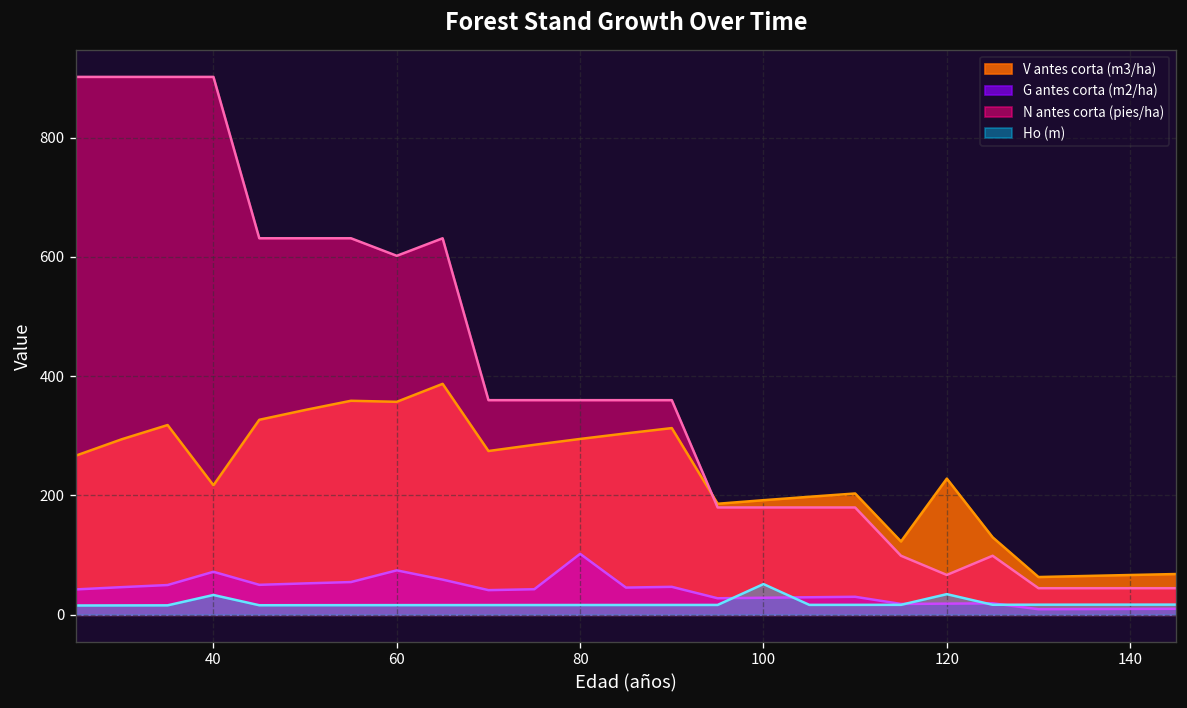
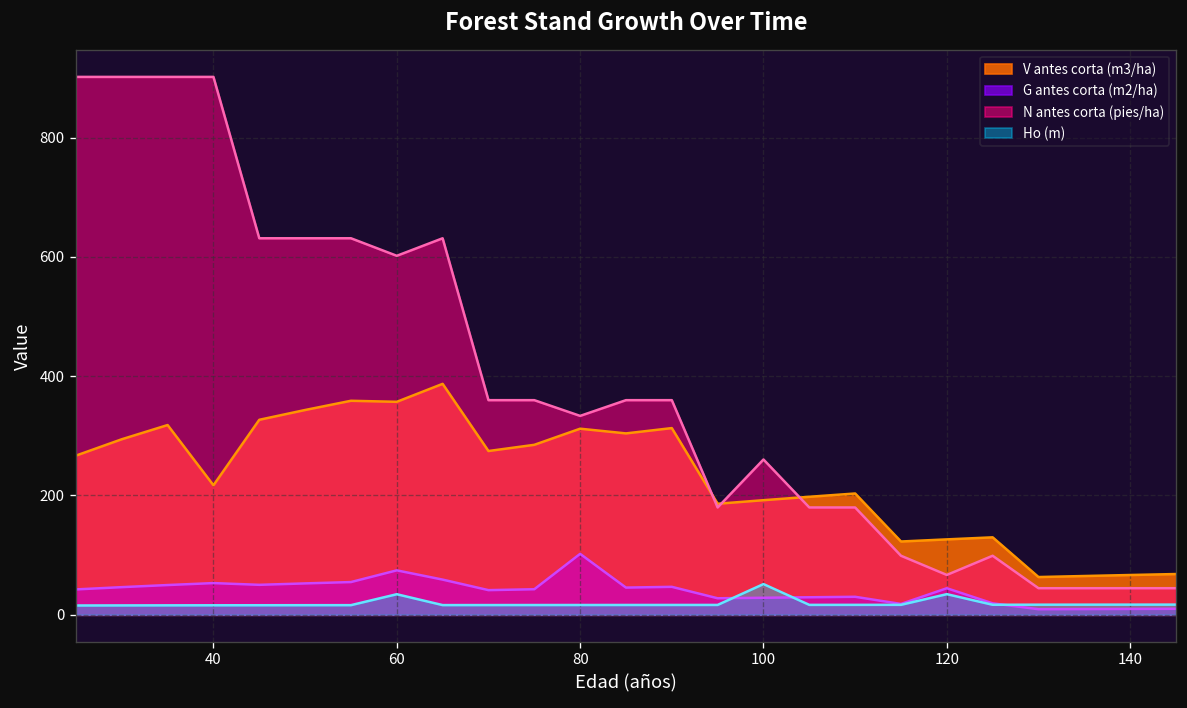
  {
    "V antes corta (m3/ha)": {
      "40": 220,
      "60": 360,
-     "80": 290,
+     "80": 310,
      "100": 190,
-     "120": 230,
+     "120": 130,
      "140": 70
    },
    "G antes corta (m2/ha)": {
-     "40": 70,
+     "40": 50,
      "60": 70,
      "80": 100,
      "100": 30,
-     "120": 20,
+     "120": 40,
      "140": 10
    },
    "N antes corta (pies/ha)": {
      "40": 900,
      "60": 600,
-     "80": 360,
-     "100": 180,
+     "80": 330,
+     "100": 260,
      "120": 70,
      "140": 40
    },
    "Ho (m)": {
-     "40": 30,
-     "60": 20,
+     "40": 20,
+     "60": 30,
      "80": 20,
      "100": 50,
      "120": 30,
      "140": 20
    }
  }
